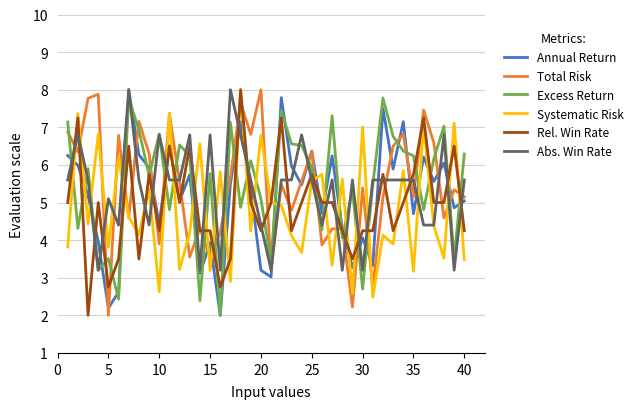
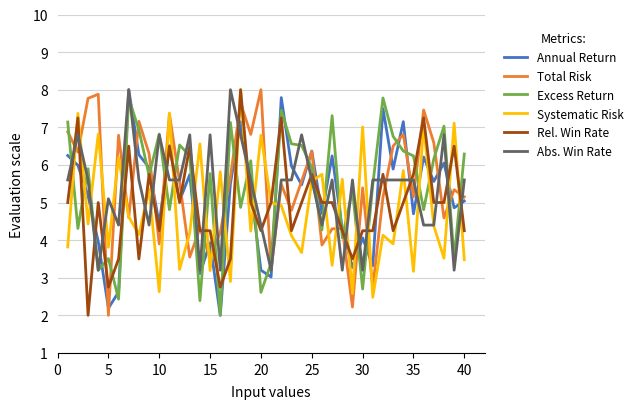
  {
    "Annual Return": {
      "5": 2.2,
      "10": 4.4,
      "15": 3.9,
      "20": 3.2,
      "30": 4.1,
      "35": 4.7,
      "40": 5.0
    },
    "Total Risk": {
      "5": 2.0,
      "10": 3.9,
      "15": 3.5,
      "20": 8.0,
      "30": 5.4,
      "35": 5.2,
      "40": 5.2
    },
    "Excess Return": {
      "5": 3.5,
      "15": 5.8,
-     "20": 5.1,
+     "20": 2.6,
      "25": 5.9,
      "30": 2.7,
      "35": 6.2,
      "40": 6.3
    },
    "Systematic Risk": {
      "5": 3.8,
      "10": 2.6,
      "15": 3.2,
      "20": 6.8,
      "30": 7.0,
      "35": 3.2,
      "40": 3.5
    },
    "Rel. Win Rate": {
      "5": 2.8,
      "10": 4.3,
      "15": 4.3,
      "20": 4.3,
      "25": 5.8,
      "30": 4.3,
      "35": 5.8,
      "40": 4.3
    },
    "Abs. Win Rate": {
      "5": 5.1,
      "15": 6.8,
      "20": 4.4,
      "30": 3.2,
      "35": 5.6,
      "40": 5.6
    }
  }
